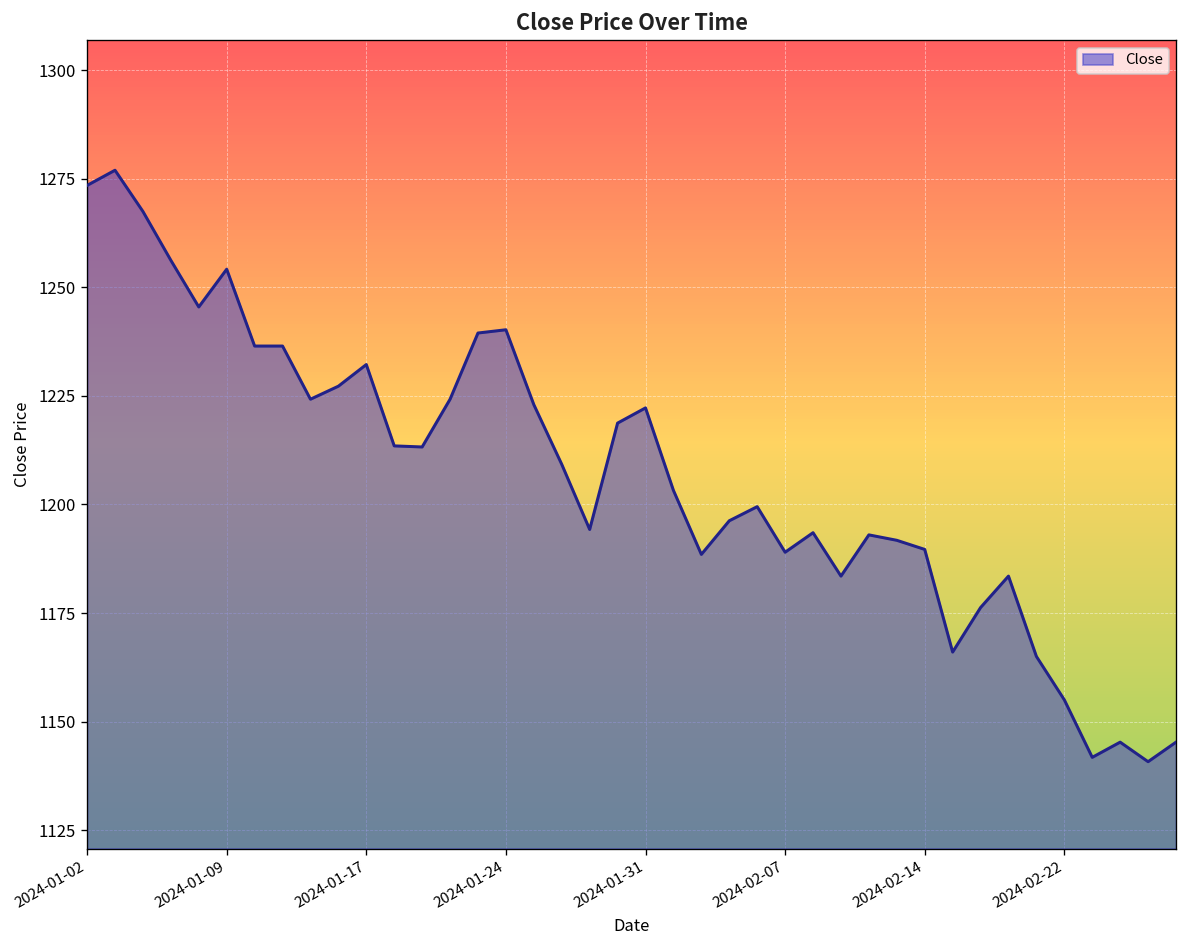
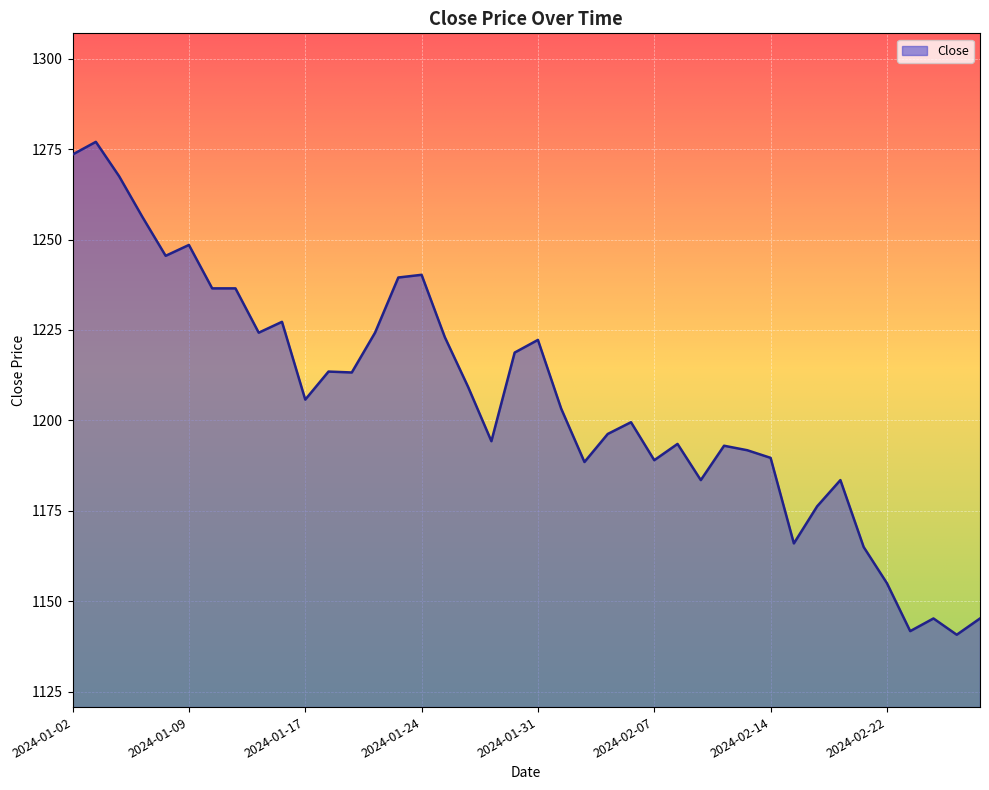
  {
    "2024-01-02": 1274,
-   "2024-01-09": 1254,
-   "2024-01-17": 1232,
+   "2024-01-09": 1249,
+   "2024-01-17": 1206,
    "2024-01-24": 1240,
    "2024-01-31": 1222,
    "2024-02-07": 1189,
    "2024-02-14": 1190,
    "2024-02-22": 1155
  }
